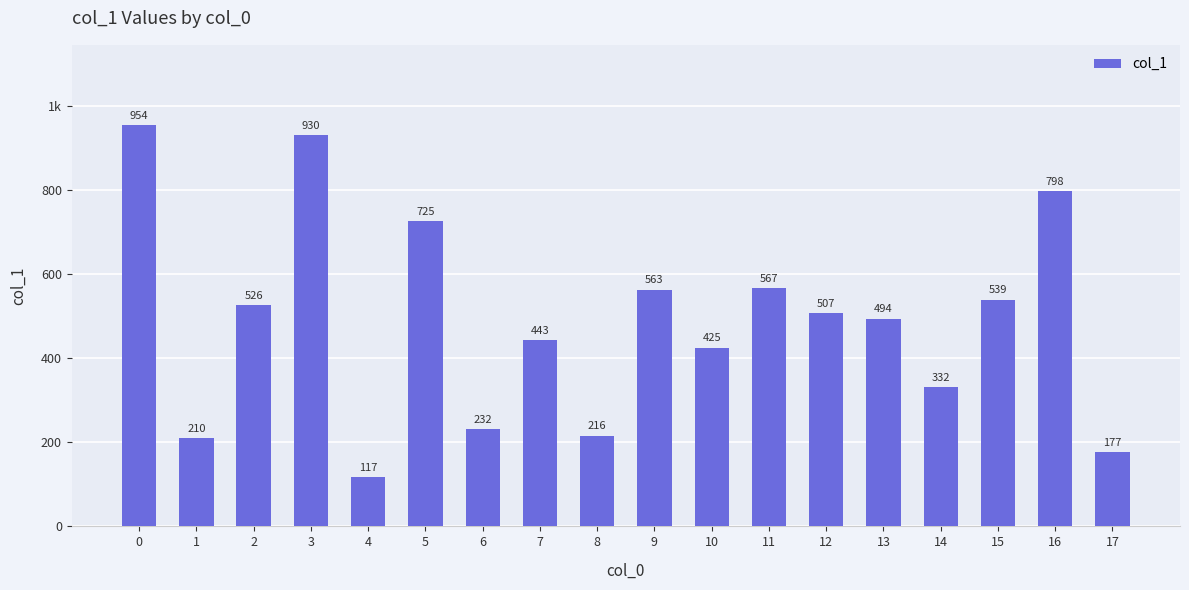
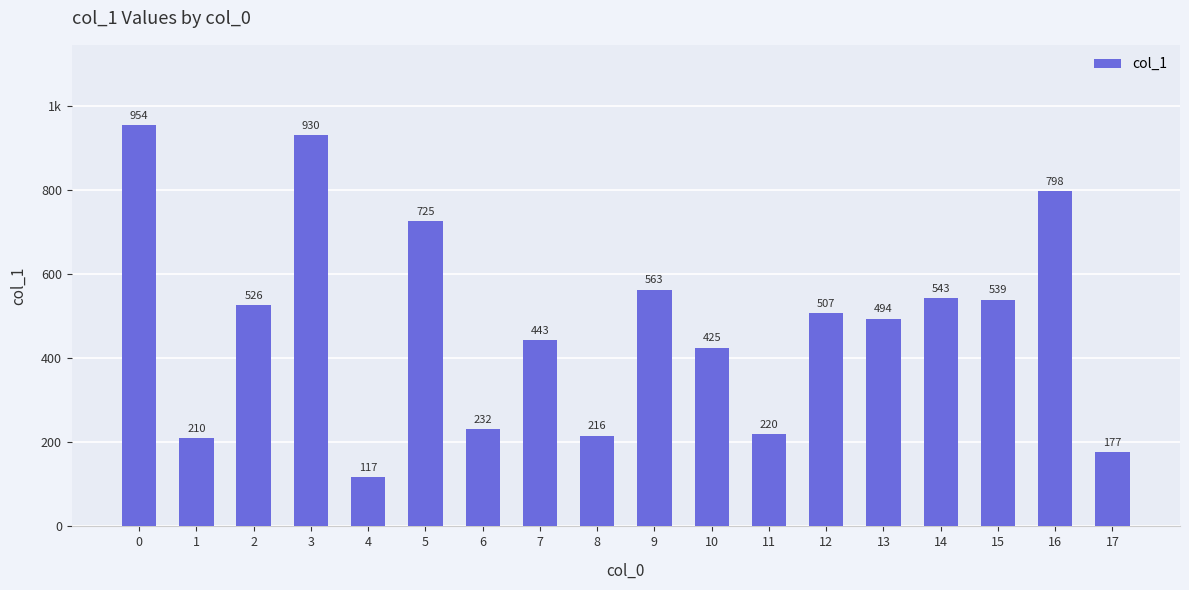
  {
    "0": 954,
    "1": 210,
    "2": 526,
    "3": 930,
    "4": 117,
    "5": 725,
    "6": 232,
    "7": 443,
    "8": 216,
    "9": 563,
    "10": 425,
-   "11": 567,
+   "11": 220,
    "12": 507,
    "13": 494,
-   "14": 332,
+   "14": 543,
    "15": 539,
    "16": 798,
    "17": 177
  }
